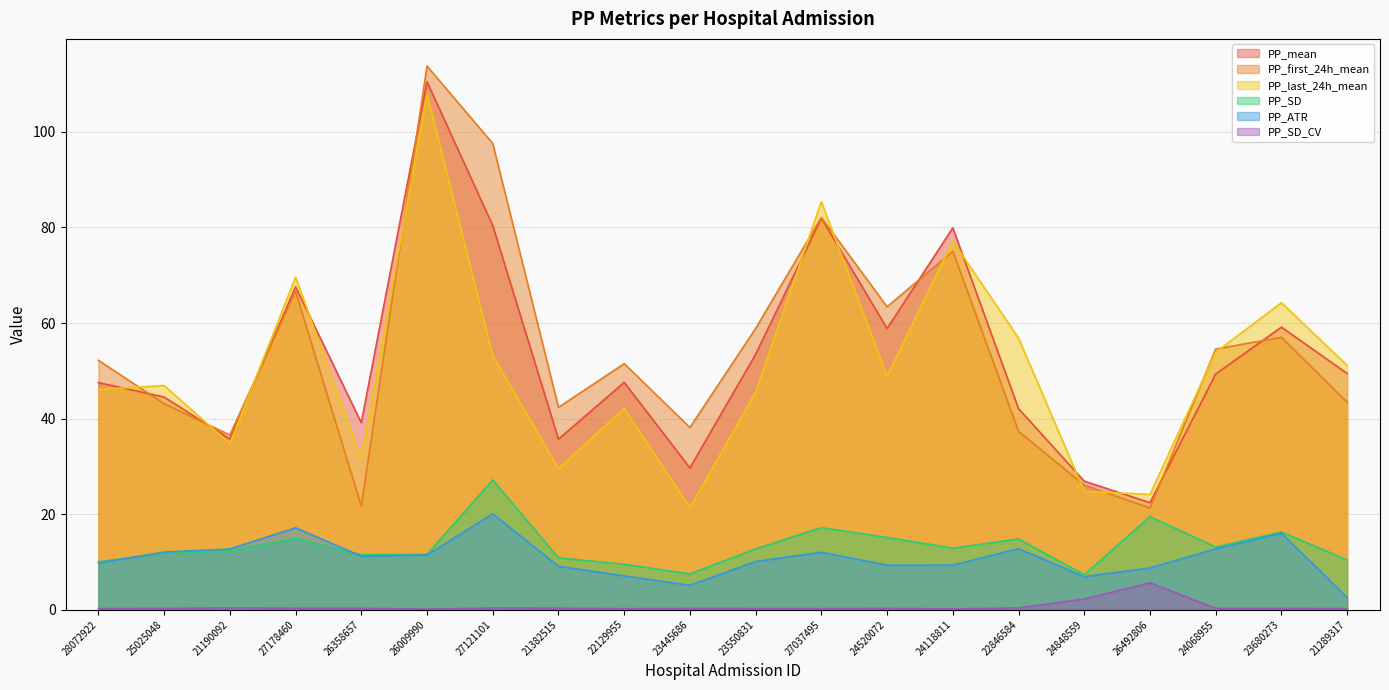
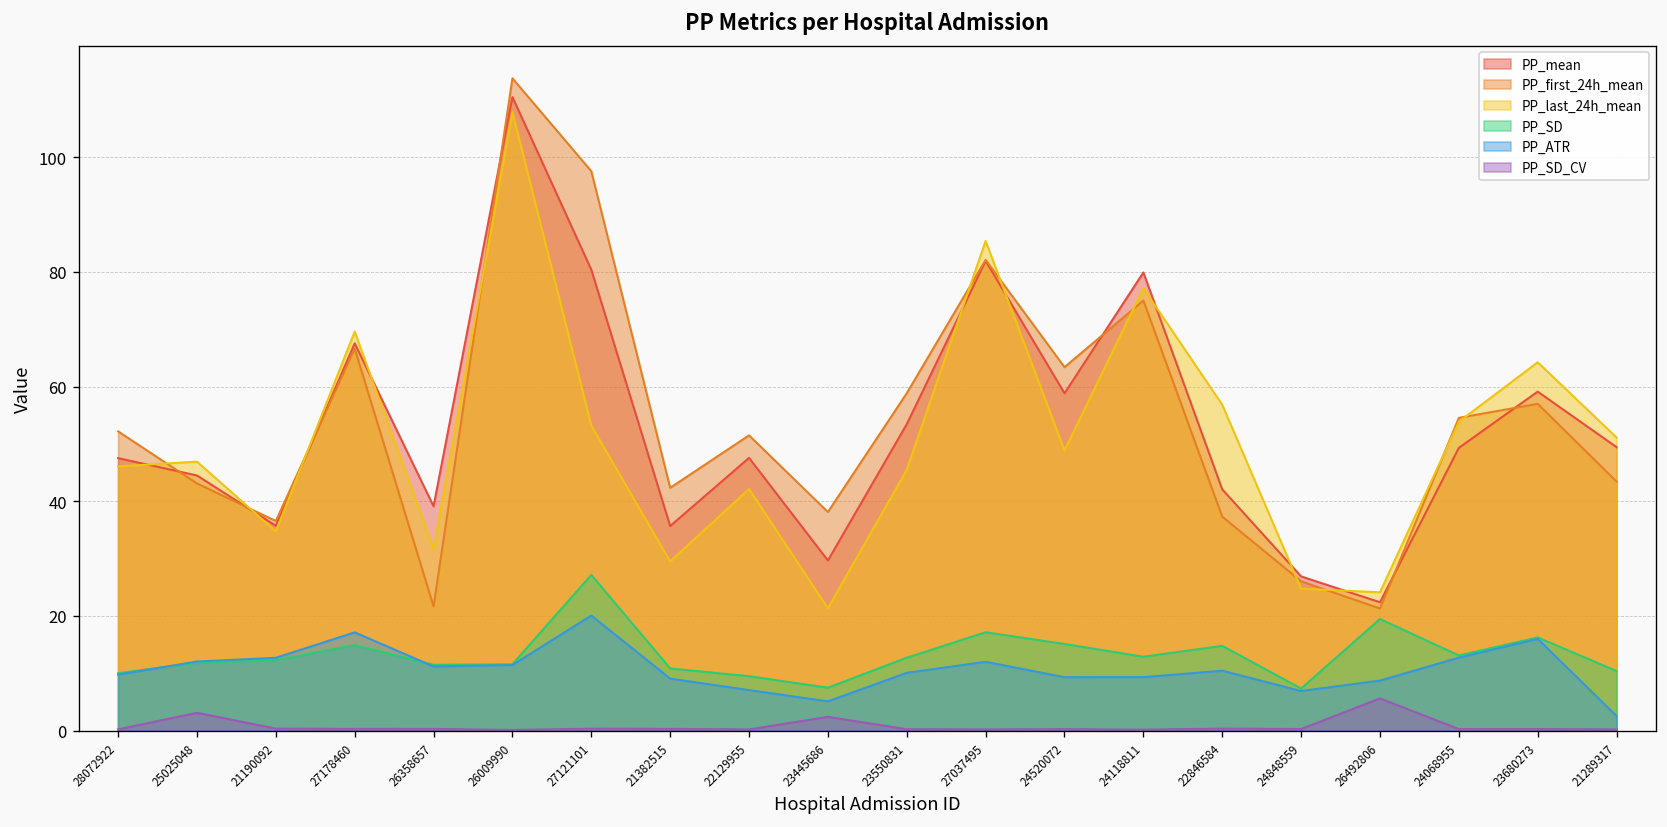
  {
    "PP_SD": {
      "27178460": 15,
      "27121101": 27,
      "21382515": 11,
      "22129955": 9,
      "23445686": 7,
      "23550831": 13,
      "27037495": 17,
      "24520072": 15,
      "24118811": 13,
      "22846584": 15,
      "26492806": 19,
      "21289317": 10
    },
    "PP_ATR": {
      "27178460": 17,
      "27121101": 20,
      "21382515": 9,
      "22129955": 7,
      "23445686": 5,
      "23550831": 10,
      "27037495": 12,
      "24520072": 9,
      "24118811": 9,
-     "22846584": 13,
+     "22846584": 10,
      "26492806": 9,
      "21289317": 3
    },
    "PP_SD_CV": {
      "28072922": 0,
-     "25025048": 0,
+     "25025048": 3,
      "21190092": 0,
      "27178460": 0,
      "26358657": 0,
      "26009990": 0,
      "27121101": 0,
      "21382515": 0,
      "22129955": 0,
-     "23445686": 0,
+     "23445686": 2,
      "23550831": 0,
      "27037495": 0,
      "24520072": 0,
      "24118811": 0,
      "22846584": 0,
-     "24848559": 2,
+     "24848559": 0,
      "26492806": 6,
      "24068955": 0,
      "23680273": 0,
      "21289317": 0
    }
  }
